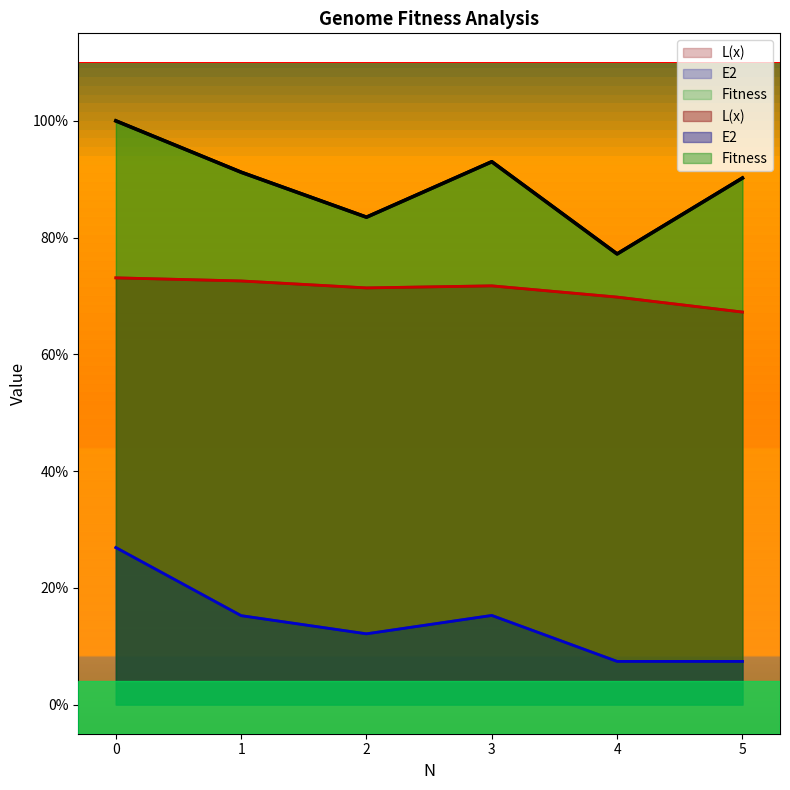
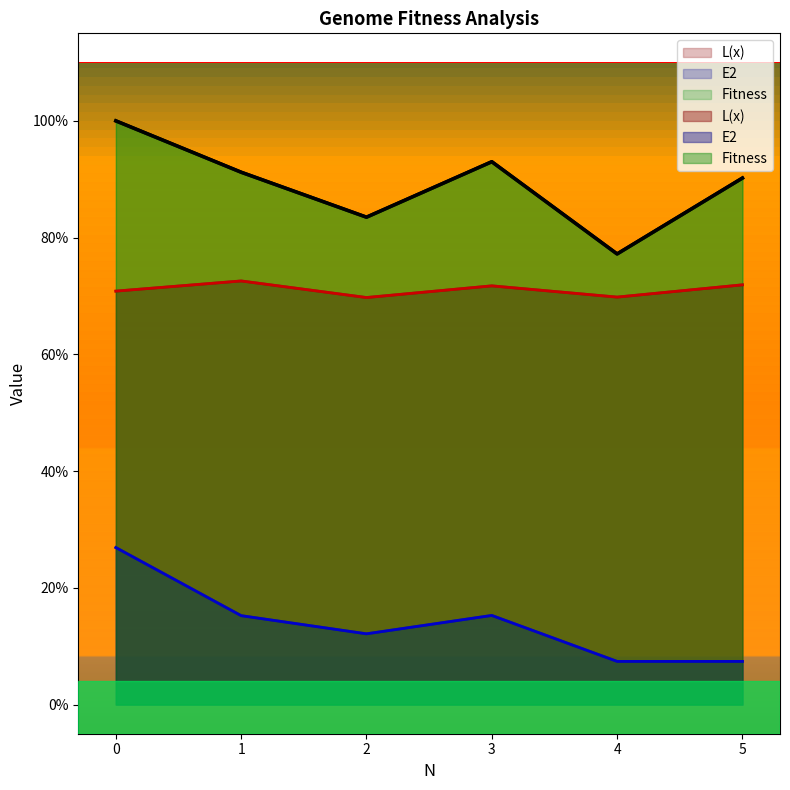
  {
    "Fitness": {
      "0": "100%",
      "1": "91%",
      "2": "84%",
      "3": "93%",
      "4": "77%",
      "5": "90%"
    },
    "L(x)": {
-     "0": "73%",
+     "0": "71%",
      "1": "73%",
-     "2": "71%",
+     "2": "70%",
      "3": "72%",
      "4": "70%",
-     "5": "67%"
+     "5": "72%"
    },
    "E2": {
      "0": "27%",
      "1": "15%",
      "2": "12%",
      "3": "15%",
      "4": "7%",
      "5": "7%"
    }
  }
